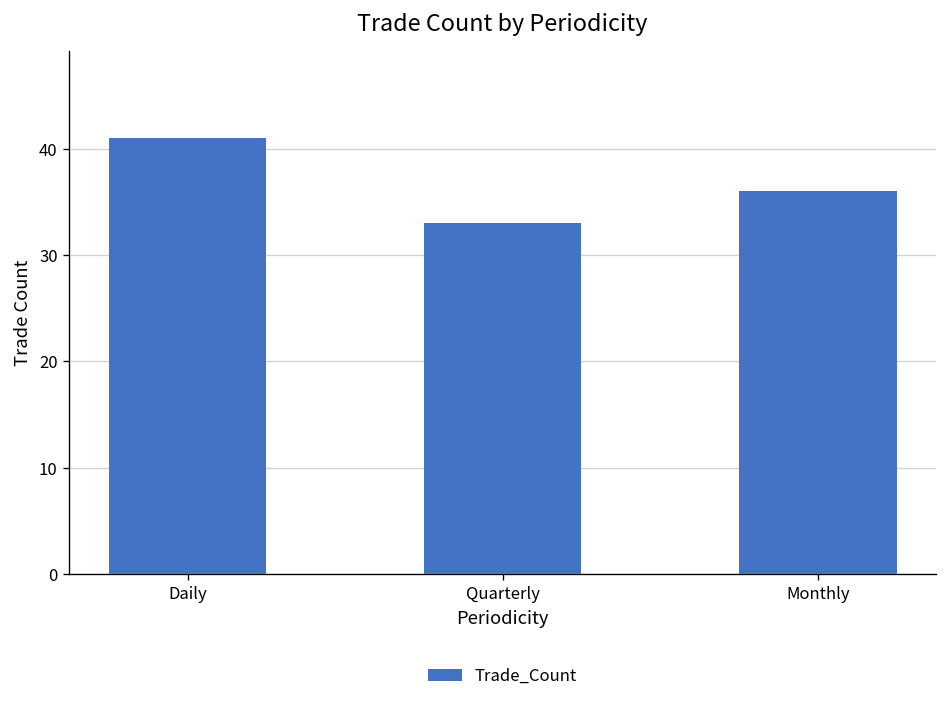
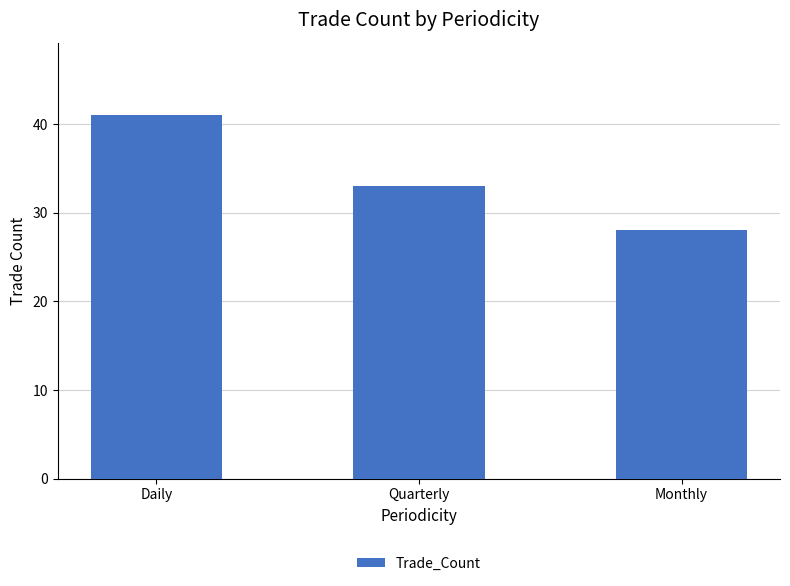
  {
    "Daily": 41,
    "Quarterly": 33,
-   "Monthly": 36
+   "Monthly": 28
  }
